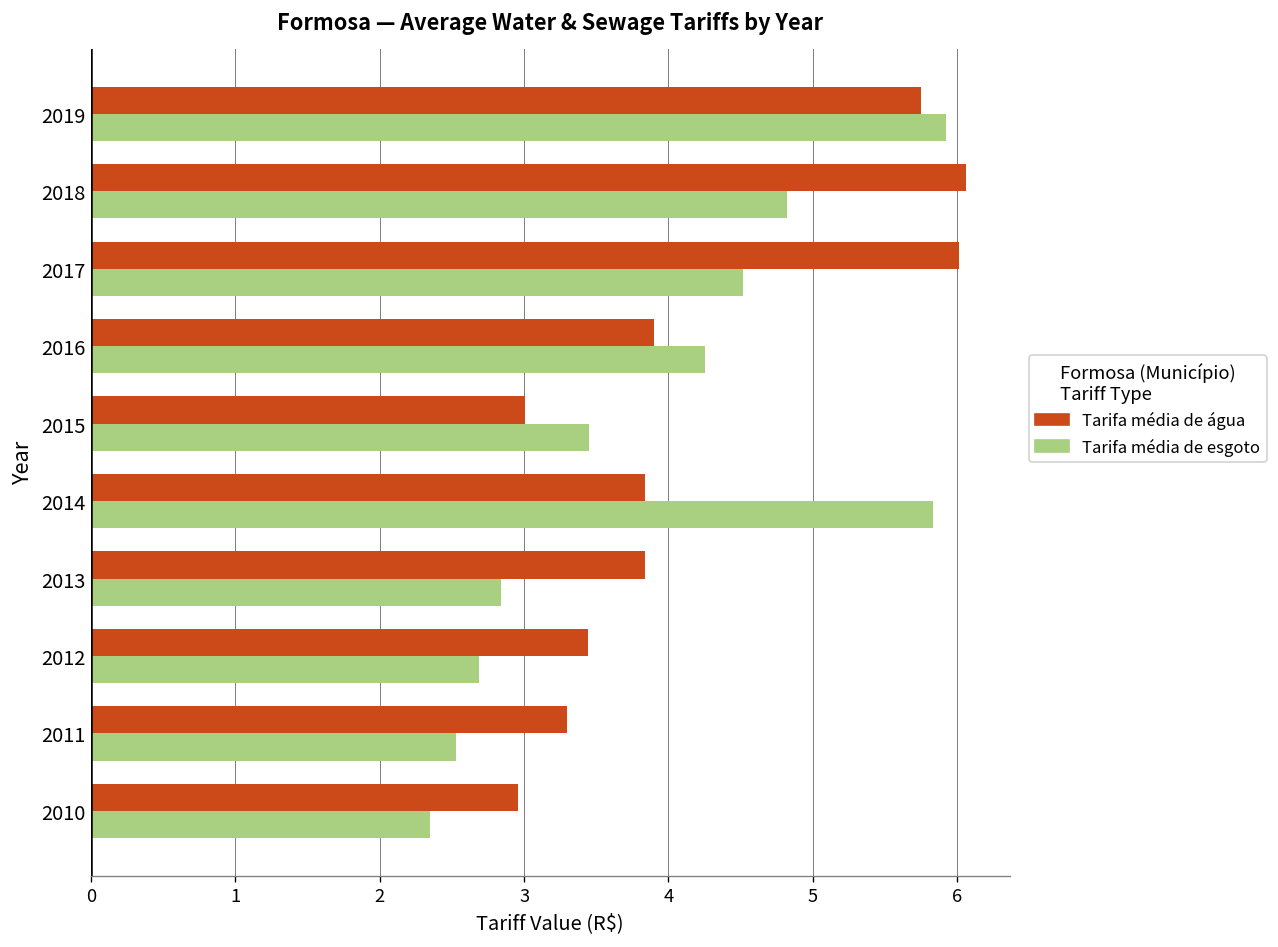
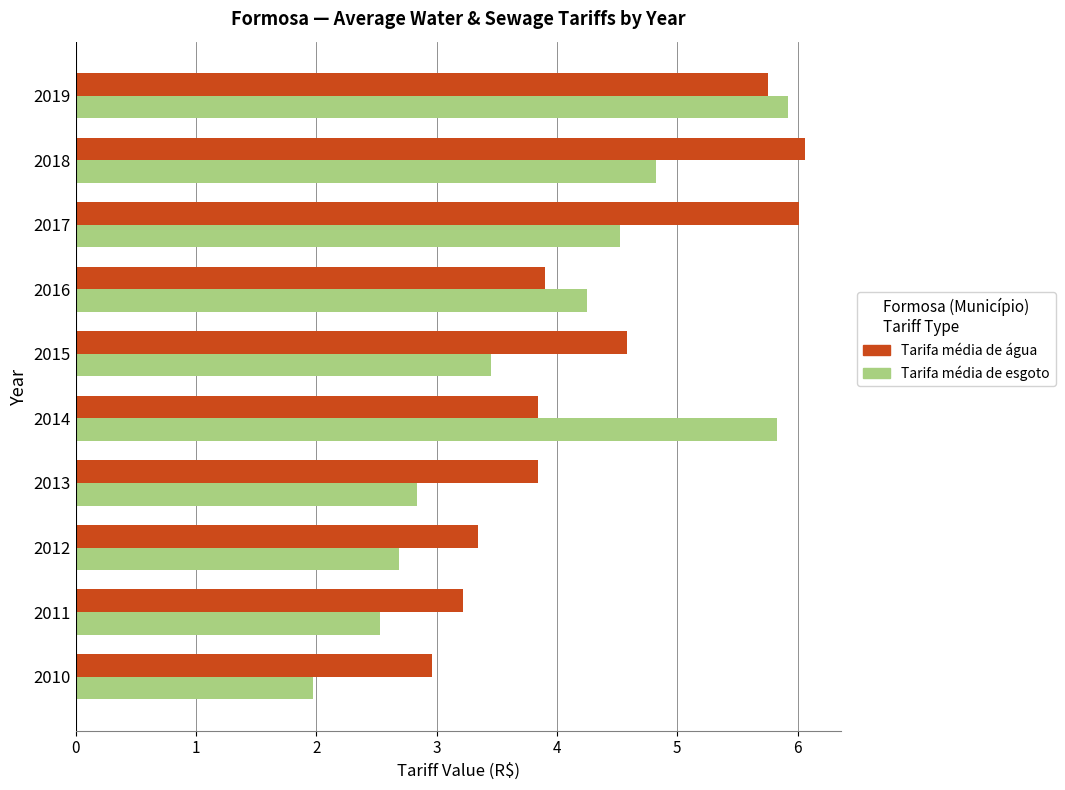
  {
    "Tarifa média de água": {
      "2019": 5.75,
      "2018": 6.06,
      "2017": 6.01,
      "2016": 3.90,
-     "2015": 3.01,
+     "2015": 4.58,
      "2014": 3.84,
      "2013": 3.84,
-     "2012": 3.44,
-     "2011": 3.30,
+     "2012": 3.34,
+     "2011": 3.22,
      "2010": 2.96
    },
    "Tarifa média de esgoto": {
      "2019": 5.92,
      "2018": 4.82,
      "2017": 4.52,
      "2016": 4.25,
      "2015": 3.45,
      "2014": 5.83,
      "2013": 2.84,
      "2012": 2.69,
      "2011": 2.53,
-     "2010": 2.35
+     "2010": 1.97
    }
  }
